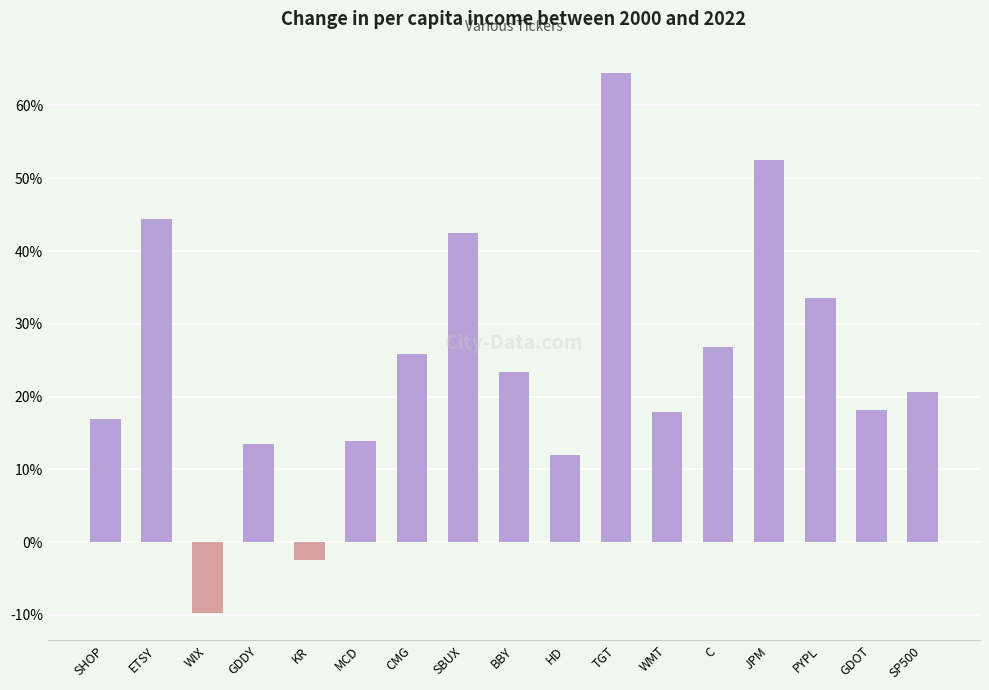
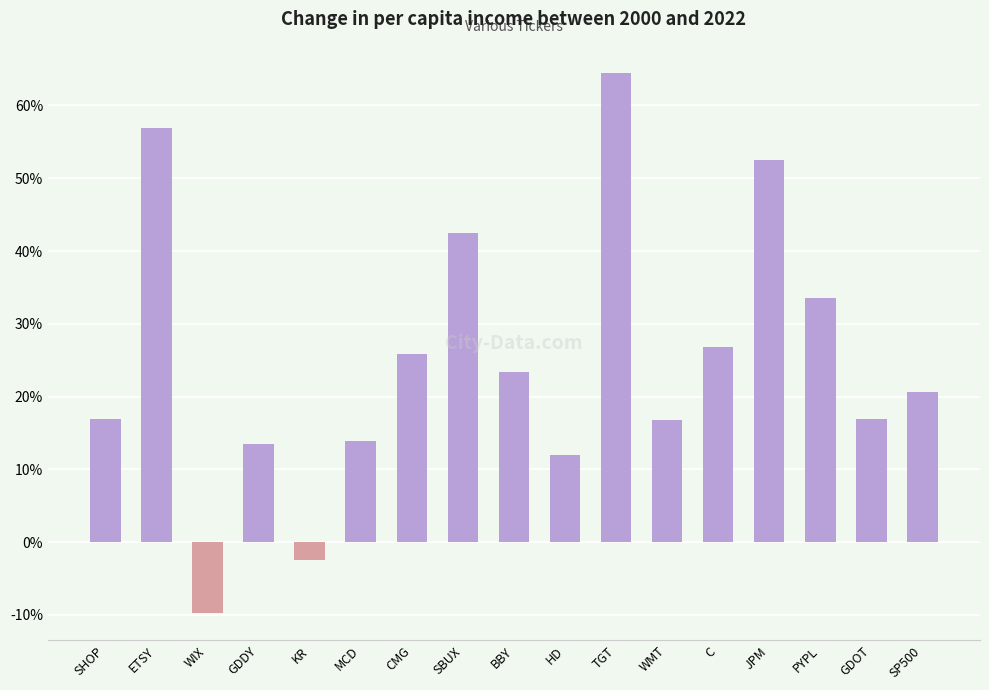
  {
    "SHOP": "17%",
-   "ETSY": "44%",
+   "ETSY": "57%",
    "WIX": "-10%",
    "GDDY": "13%",
    "KR": "-2%",
    "MCD": "14%",
    "CMG": "26%",
    "SBUX": "43%",
    "BBY": "23%",
    "HD": "12%",
    "TGT": "64%",
-   "WMT": "18%",
+   "WMT": "17%",
    "C": "27%",
    "JPM": "53%",
    "PYPL": "34%",
-   "GDOT": "18%",
+   "GDOT": "17%",
    "SP500": "21%"
  }
